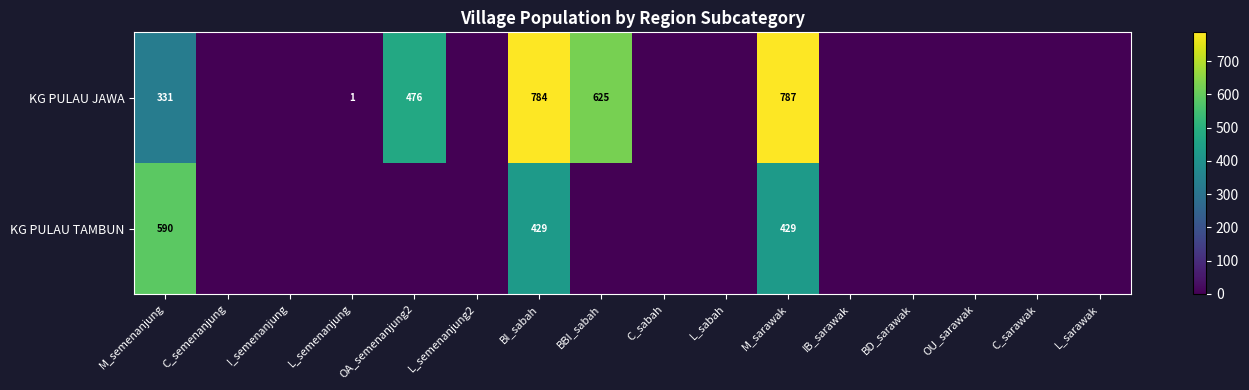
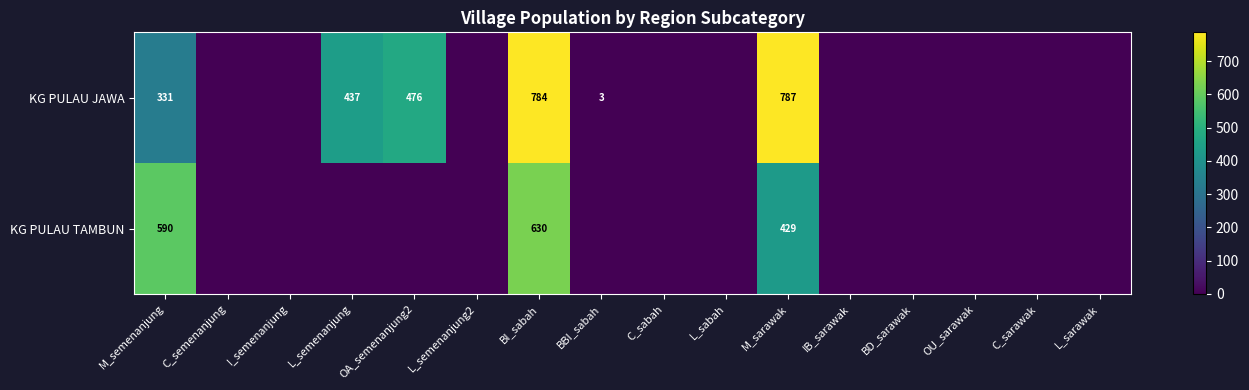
  {
    "KG PULAU JAWA": {
      "M_semenanjung": 331,
-     "L_semenanjung": 1,
+     "L_semenanjung": 437,
      "OA_semenanjung2": 476,
      "BI_sabah": 784,
-     "BBI_sabah": 625,
+     "BBI_sabah": 3,
      "M_sarawak": 787
    },
    "KG PULAU TAMBUN": {
      "M_semenanjung": 590,
-     "BI_sabah": 429,
+     "BI_sabah": 630,
      "M_sarawak": 429
    }
  }
